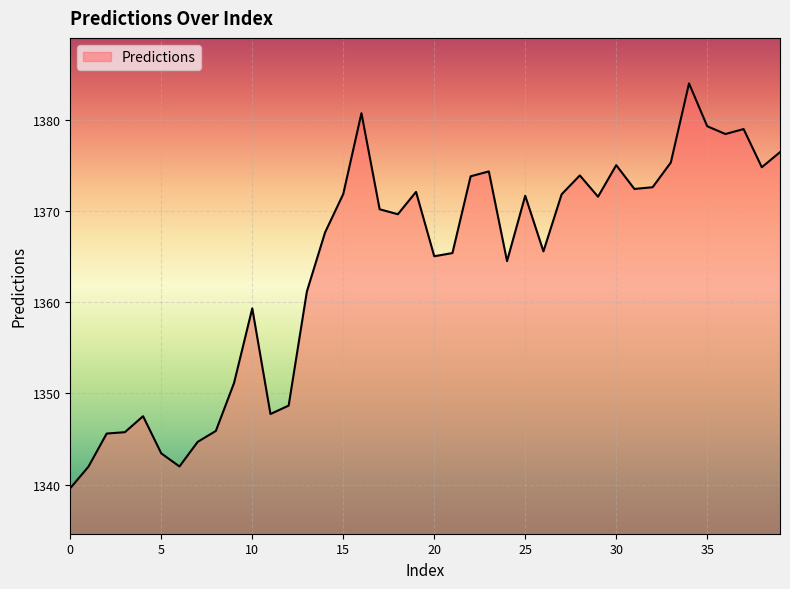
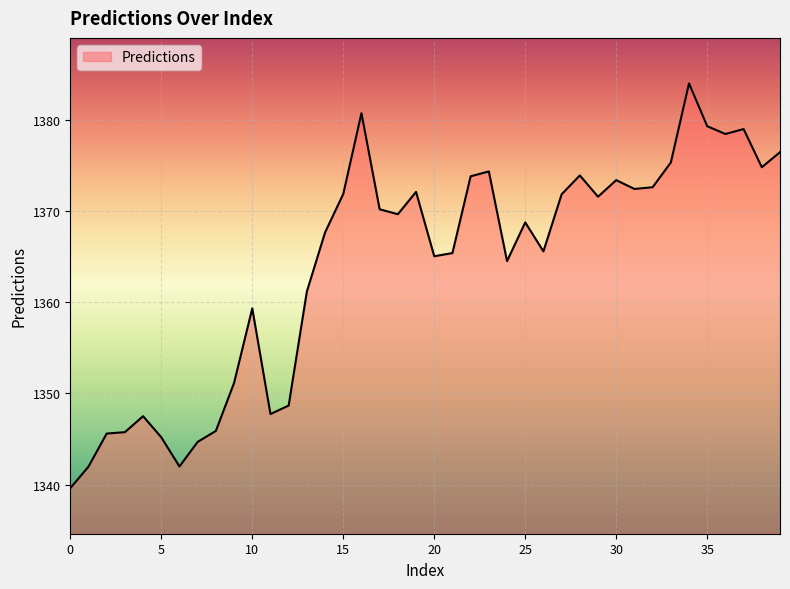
  {
    "0": 1340,
-   "5": 1343,
+   "5": 1345,
    "10": 1359,
    "15": 1372,
    "20": 1365,
-   "25": 1372,
-   "30": 1375,
+   "25": 1369,
+   "30": 1373,
    "35": 1379
  }
